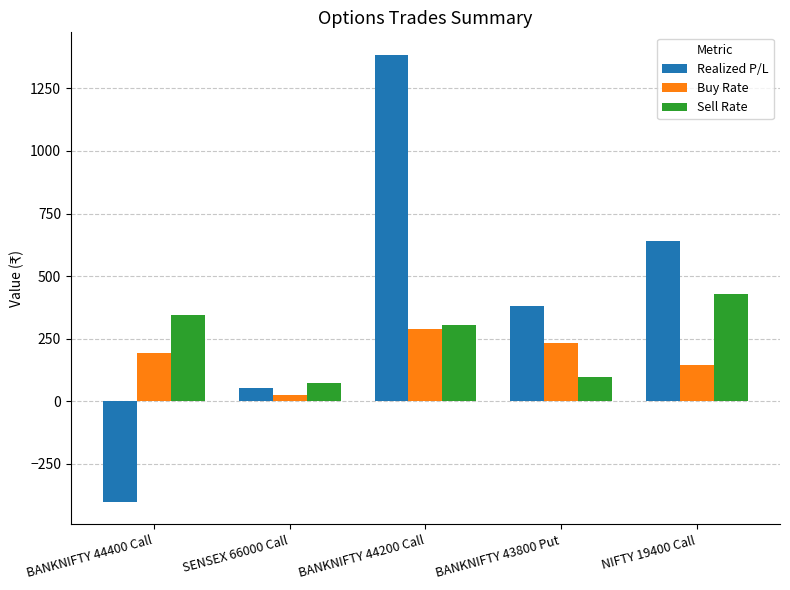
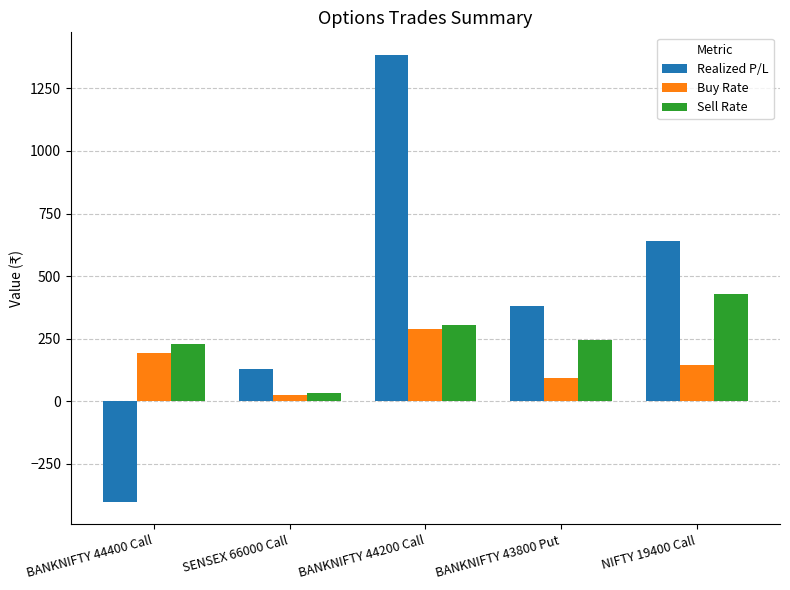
  {
    "Realized P/L": {
      "BANKNIFTY 44400 Call": -400,
-     "SENSEX 66000 Call": 50,
+     "SENSEX 66000 Call": 130,
      "BANKNIFTY 44200 Call": 1380,
      "BANKNIFTY 43800 Put": 380,
      "NIFTY 19400 Call": 640
    },
    "Buy Rate": {
      "BANKNIFTY 44400 Call": 190,
      "SENSEX 66000 Call": 30,
      "BANKNIFTY 44200 Call": 290,
-     "BANKNIFTY 43800 Put": 230,
+     "BANKNIFTY 43800 Put": 90,
      "NIFTY 19400 Call": 140
    },
    "Sell Rate": {
-     "BANKNIFTY 44400 Call": 340,
-     "SENSEX 66000 Call": 80,
+     "BANKNIFTY 44400 Call": 230,
+     "SENSEX 66000 Call": 30,
      "BANKNIFTY 44200 Call": 300,
-     "BANKNIFTY 43800 Put": 100,
+     "BANKNIFTY 43800 Put": 240,
      "NIFTY 19400 Call": 430
    }
  }
